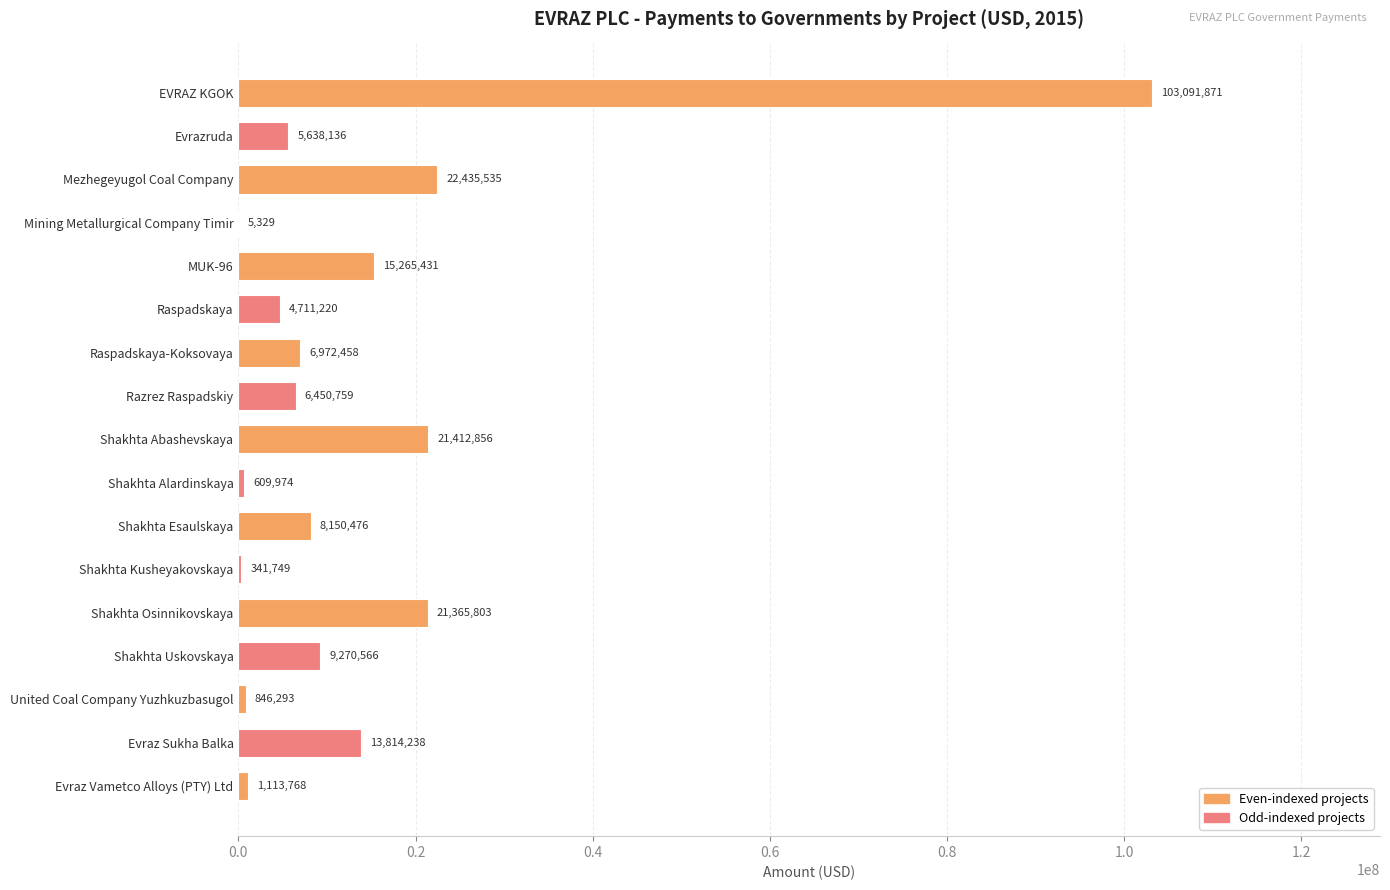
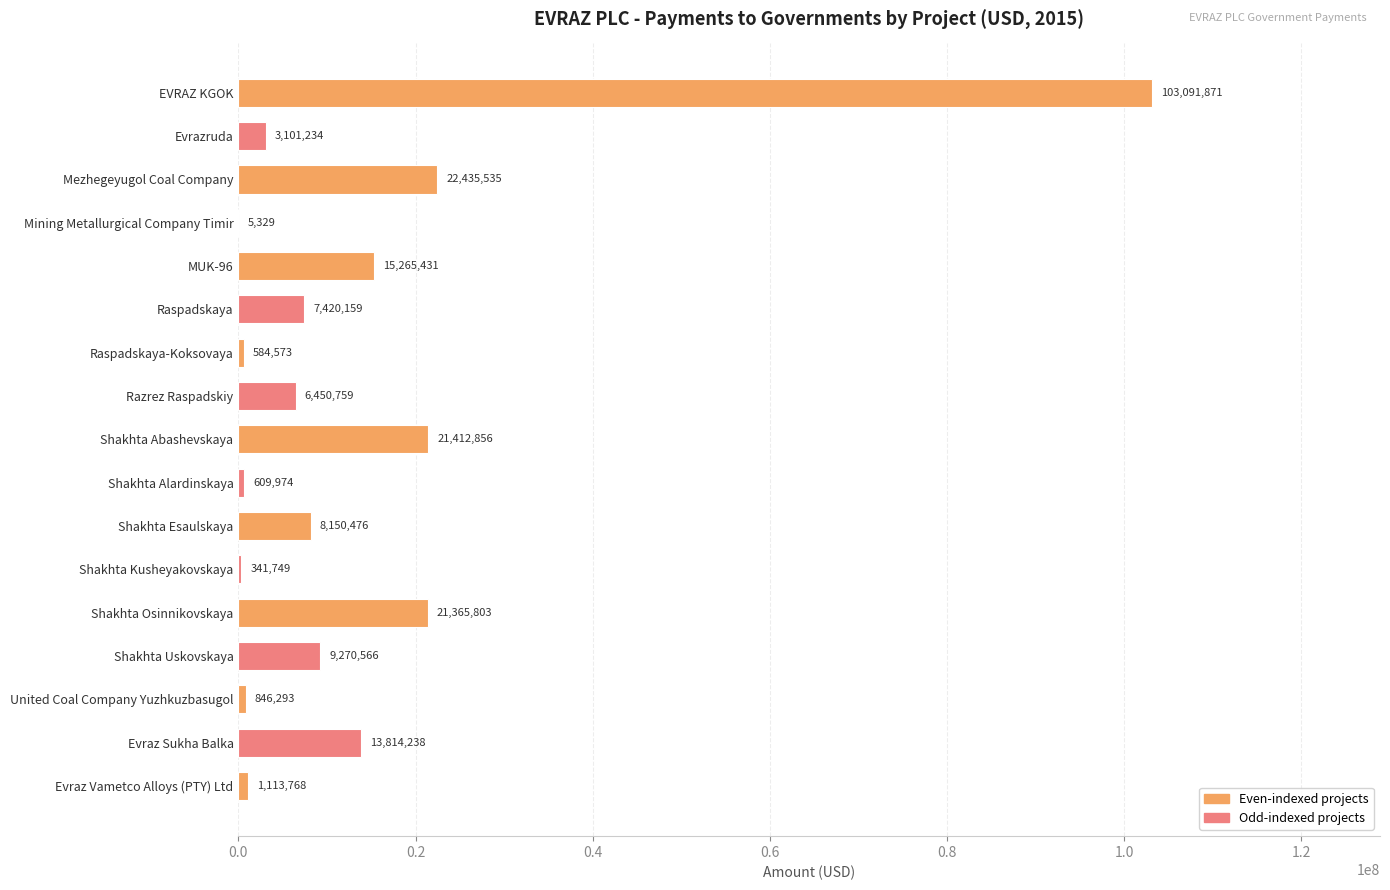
  {
    "EVRAZ KGOK": "103,091,871",
-   "Evrazruda": "5,638,136",
+   "Evrazruda": "3,101,234",
    "Mezhegeyugol Coal Company": "22,435,535",
    "Mining Metallurgical Company Timir": "5,329",
    "MUK-96": "15,265,431",
-   "Raspadskaya": "4,711,220",
-   "Raspadskaya-Koksovaya": "6,972,458",
+   "Raspadskaya": "7,420,159",
+   "Raspadskaya-Koksovaya": "584,573",
    "Razrez Raspadskiy": "6,450,759",
    "Shakhta Abashevskaya": "21,412,856",
    "Shakhta Alardinskaya": "609,974",
    "Shakhta Esaulskaya": "8,150,476",
    "Shakhta Kusheyakovskaya": "341,749",
    "Shakhta Osinnikovskaya": "21,365,803",
    "Shakhta Uskovskaya": "9,270,566",
    "United Coal Company Yuzhkuzbasugol": "846,293",
    "Evraz Sukha Balka": "13,814,238",
    "Evraz Vametco Alloys (PTY) Ltd": "1,113,768"
  }
